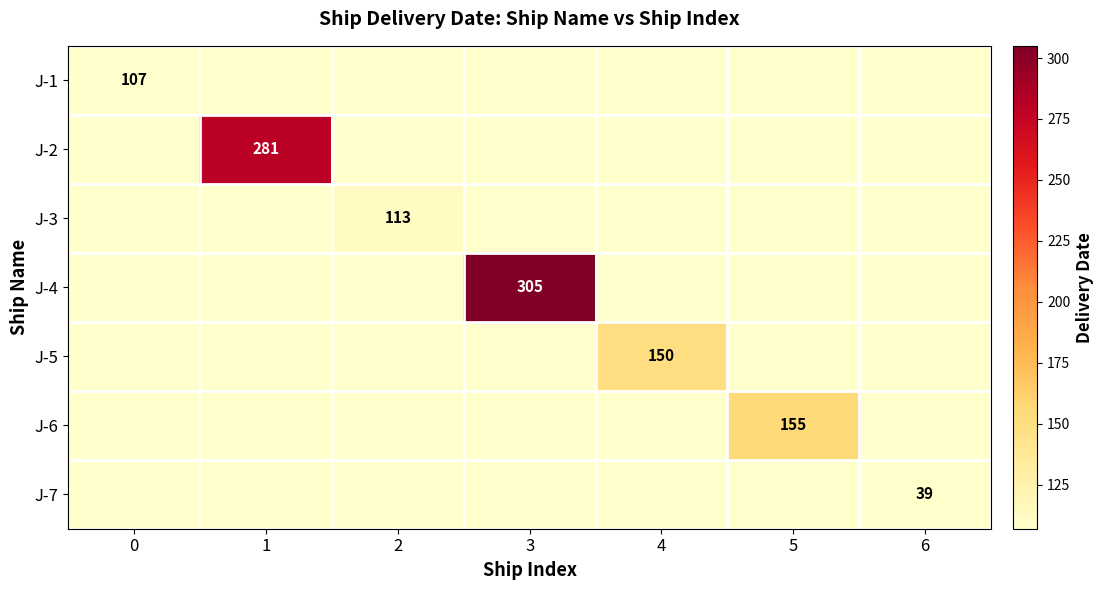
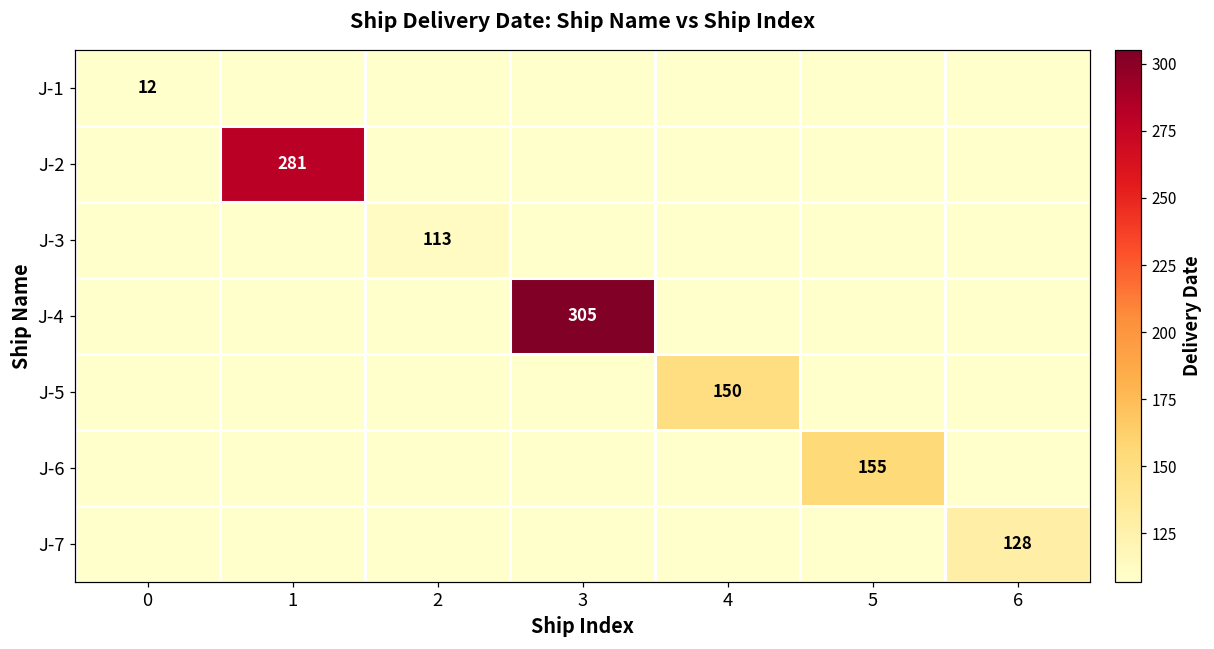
  {
    "J-1": {
-     "0": 107
+     "0": 12
    },
    "J-2": {
      "1": 281
    },
    "J-3": {
      "2": 113
    },
    "J-4": {
      "3": 305
    },
    "J-5": {
      "4": 150
    },
    "J-6": {
      "5": 155
    },
    "J-7": {
-     "6": 39
+     "6": 128
    }
  }
